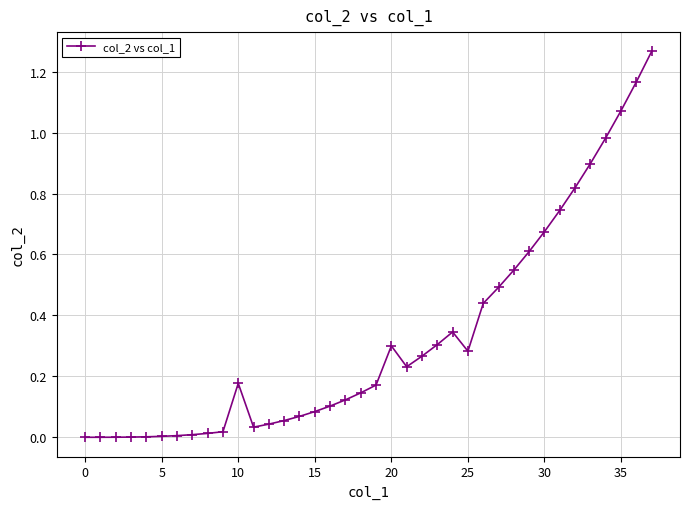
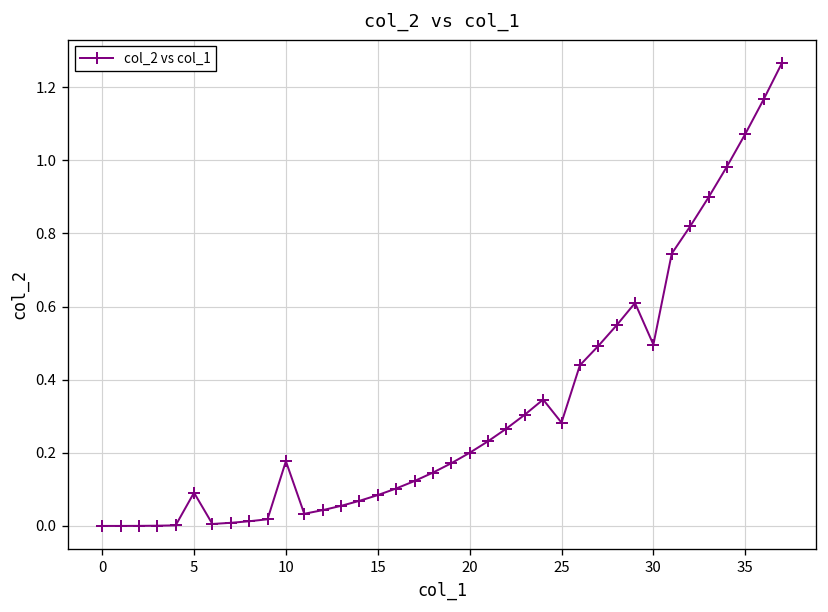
  {
    "0": 0.00,
-   "5": 0.00,
+   "5": 0.09,
    "10": 0.18,
    "15": 0.08,
-   "20": 0.3,
+   "20": 0.2,
    "25": 0.28,
-   "30": 0.68,
+   "30": 0.50,
    "35": 1.07
  }
